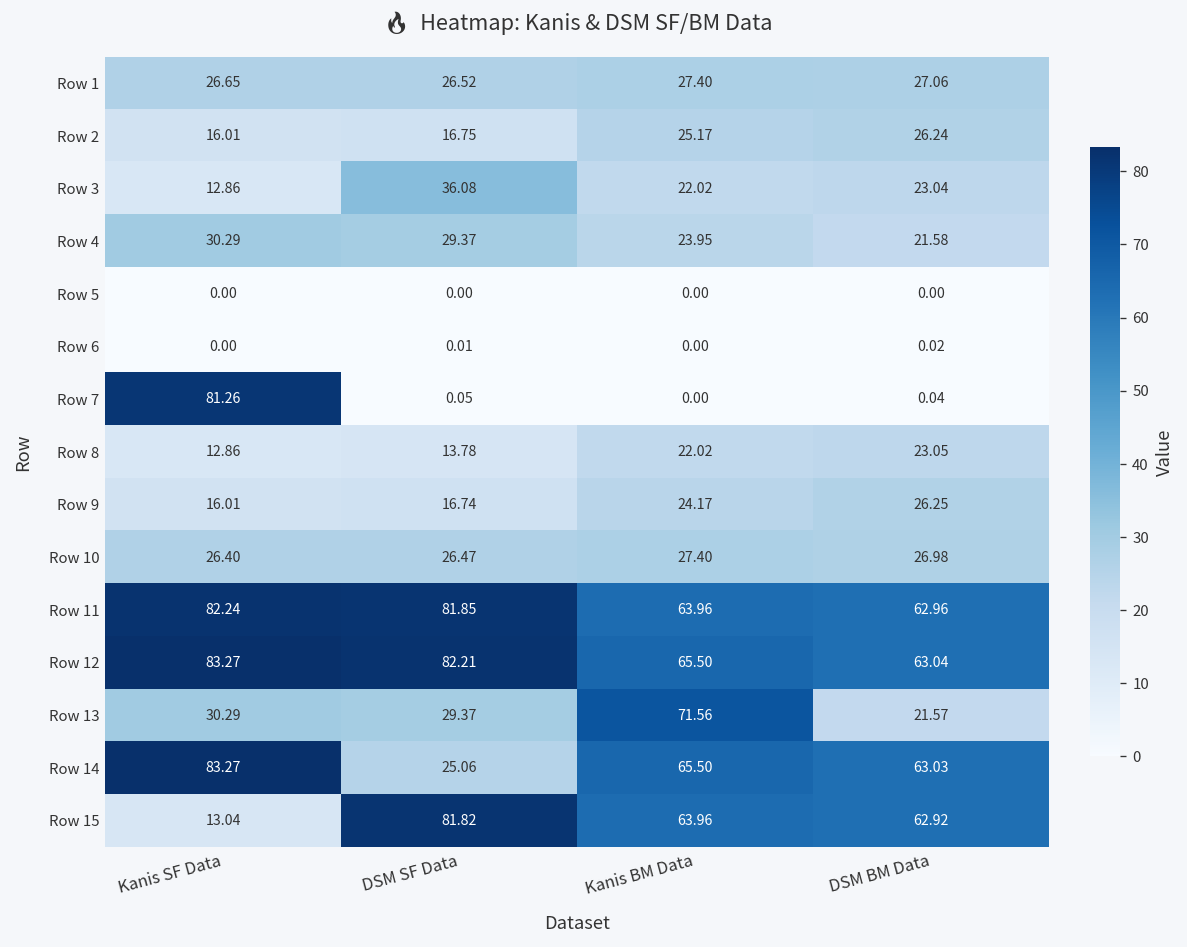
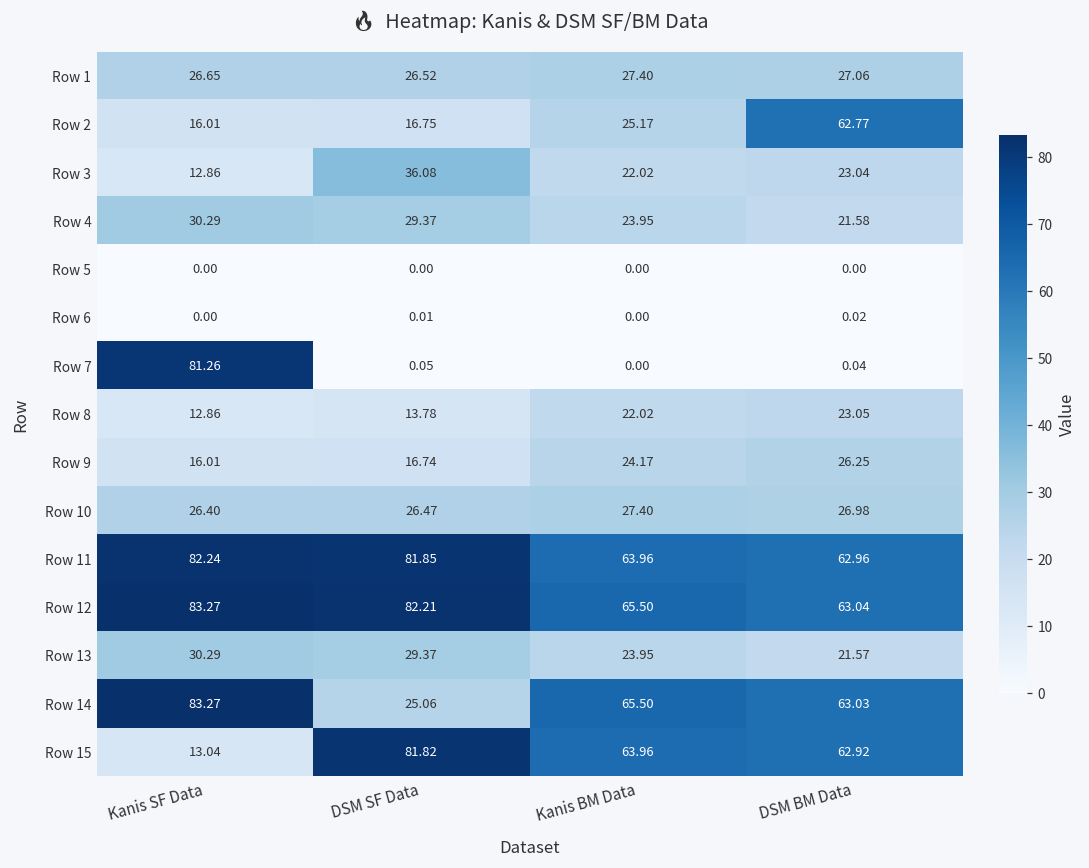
  {
    "Row 1": {
      "Kanis SF Data": 26.65,
      "DSM SF Data": 26.52,
      "Kanis BM Data": 27.40,
      "DSM BM Data": 27.06
    },
    "Row 2": {
      "Kanis SF Data": 16.01,
      "DSM SF Data": 16.75,
      "Kanis BM Data": 25.17,
-     "DSM BM Data": 26.24
+     "DSM BM Data": 62.77
    },
    "Row 3": {
      "Kanis SF Data": 12.86,
      "DSM SF Data": 36.08,
      "Kanis BM Data": 22.02,
      "DSM BM Data": 23.04
    },
    "Row 4": {
      "Kanis SF Data": 30.29,
      "DSM SF Data": 29.37,
      "Kanis BM Data": 23.95,
      "DSM BM Data": 21.58
    },
    "Row 5": {
      "Kanis SF Data": 0.00,
      "DSM SF Data": 0.00,
      "Kanis BM Data": 0.00,
      "DSM BM Data": 0.00
    },
    "Row 6": {
      "Kanis SF Data": 0.00,
      "DSM SF Data": 0.01,
      "Kanis BM Data": 0.00,
      "DSM BM Data": 0.02
    },
    "Row 7": {
      "Kanis SF Data": 81.26,
      "DSM SF Data": 0.05,
      "Kanis BM Data": 0.00,
      "DSM BM Data": 0.04
    },
    "Row 8": {
      "Kanis SF Data": 12.86,
      "DSM SF Data": 13.78,
      "Kanis BM Data": 22.02,
      "DSM BM Data": 23.05
    },
    "Row 9": {
      "Kanis SF Data": 16.01,
      "DSM SF Data": 16.74,
      "Kanis BM Data": 24.17,
      "DSM BM Data": 26.25
    },
    "Row 10": {
      "Kanis SF Data": 26.40,
      "DSM SF Data": 26.47,
      "Kanis BM Data": 27.40,
      "DSM BM Data": 26.98
    },
    "Row 11": {
      "Kanis SF Data": 82.24,
      "DSM SF Data": 81.85,
      "Kanis BM Data": 63.96,
      "DSM BM Data": 62.96
    },
    "Row 12": {
      "Kanis SF Data": 83.27,
      "DSM SF Data": 82.21,
      "Kanis BM Data": 65.50,
      "DSM BM Data": 63.04
    },
    "Row 13": {
      "Kanis SF Data": 30.29,
      "DSM SF Data": 29.37,
-     "Kanis BM Data": 71.56,
+     "Kanis BM Data": 23.95,
      "DSM BM Data": 21.57
    },
    "Row 14": {
      "Kanis SF Data": 83.27,
      "DSM SF Data": 25.06,
      "Kanis BM Data": 65.50,
      "DSM BM Data": 63.03
    },
    "Row 15": {
      "Kanis SF Data": 13.04,
      "DSM SF Data": 81.82,
      "Kanis BM Data": 63.96,
      "DSM BM Data": 62.92
    }
  }
